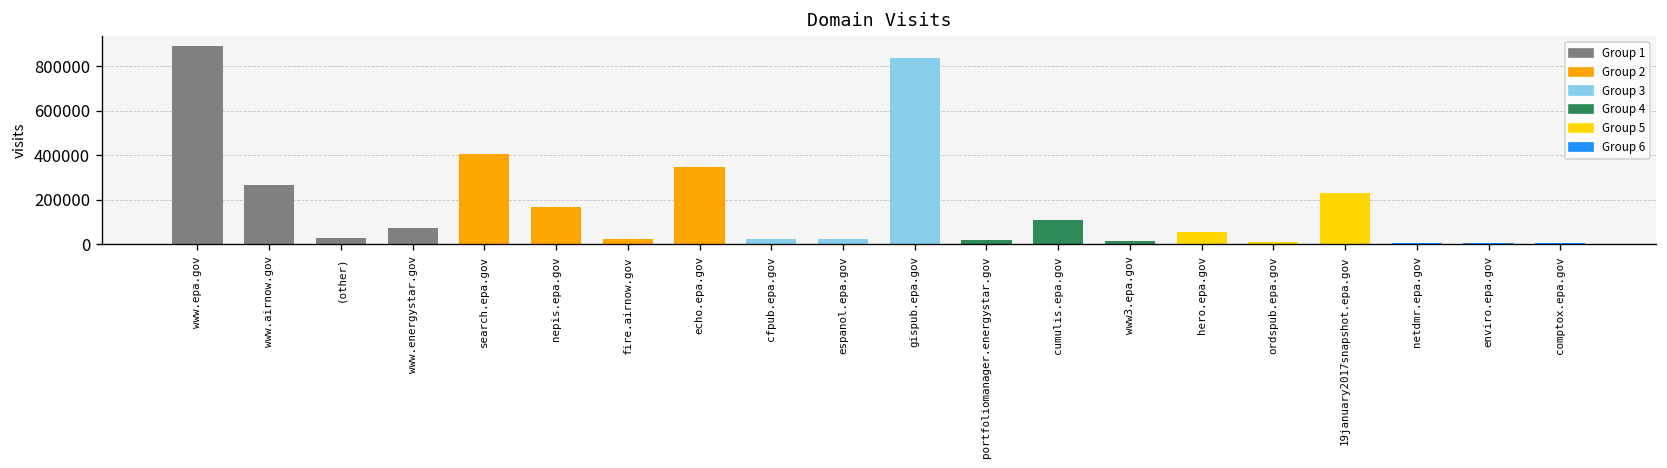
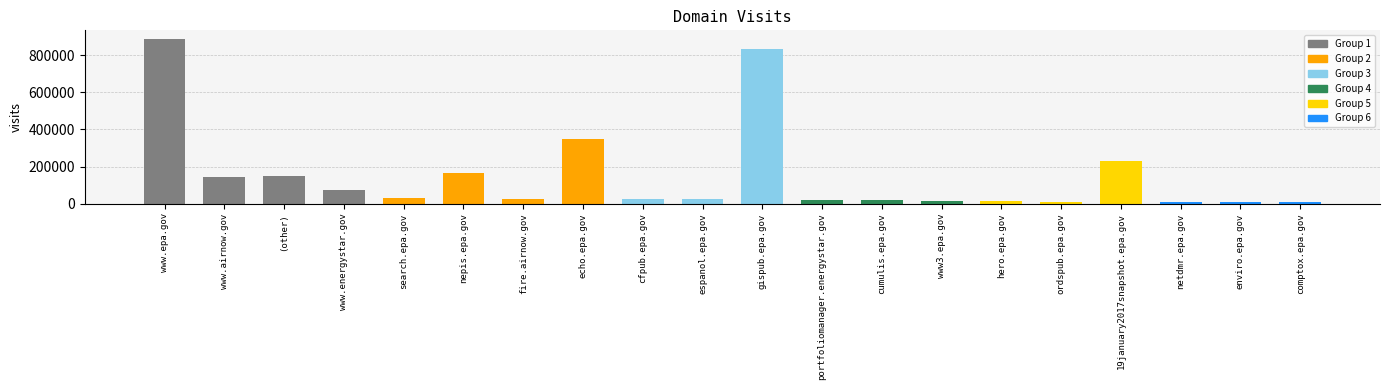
  {
    "www.epa.gov": 890000,
-   "www.airnow.gov": 260000,
-   "(other)": 30000,
+   "www.airnow.gov": 140000,
+   "(other)": 150000,
    "www.energystar.gov": 70000,
-   "search.epa.gov": 400000,
+   "search.epa.gov": 30000,
    "nepis.epa.gov": 170000,
    "fire.airnow.gov": 30000,
    "echo.epa.gov": 350000,
    "cfpub.epa.gov": 30000,
    "espanol.epa.gov": 30000,
    "gispub.epa.gov": 830000,
    "portfoliomanager.energystar.gov": 20000,
-   "cumulis.epa.gov": 110000,
+   "cumulis.epa.gov": 20000,
    "www3.epa.gov": 20000,
-   "hero.epa.gov": 60000,
+   "hero.epa.gov": 10000,
    "19january2017snapshot.epa.gov": 230000
  }
